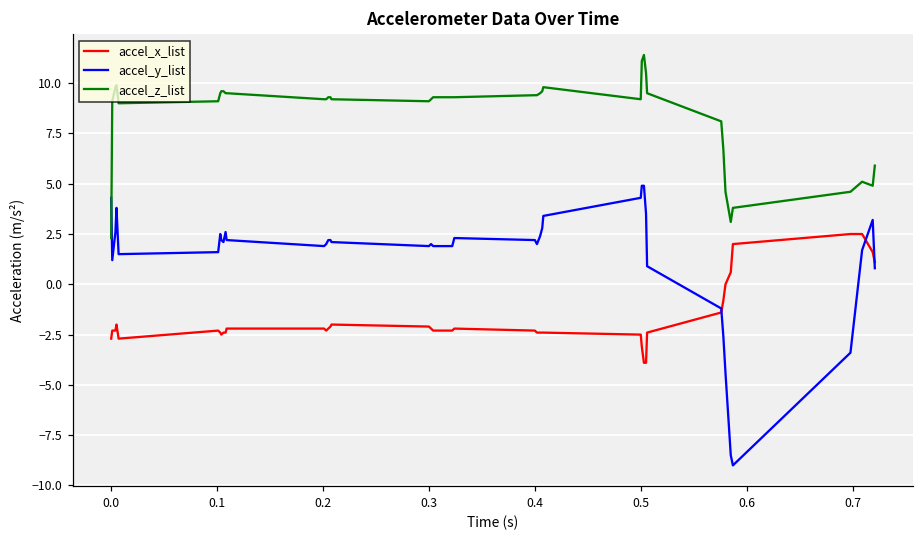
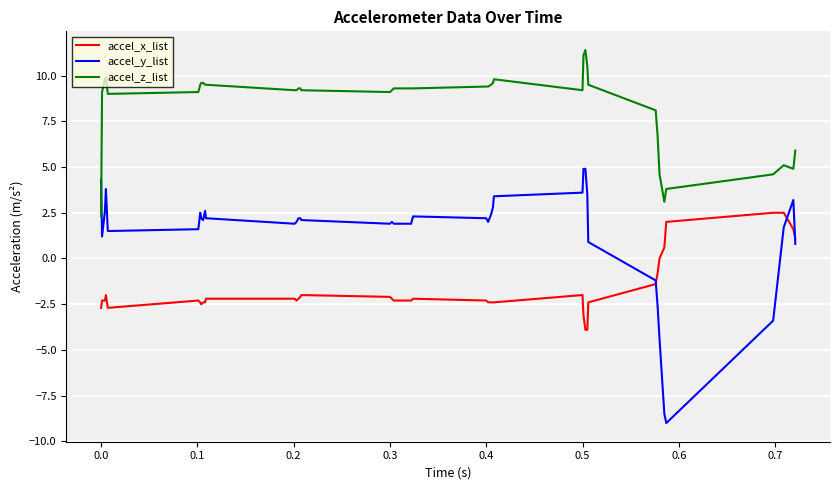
  {
    "accel_x_list": {
      "0.0": -2.7,
      "0.3": -2.1,
      "0.4": -2.3,
-     "0.5": -2.5
+     "0.5": -2.0
    },
    "accel_y_list": {
      "0.0": 4.3,
      "0.3": 1.9,
      "0.4": 2.2,
-     "0.5": 4.3
+     "0.5": 3.6
    },
    "accel_z_list": {
      "0.0": 2.3,
      "0.3": 9.1,
      "0.4": 9.4,
      "0.5": 9.2
    }
  }
